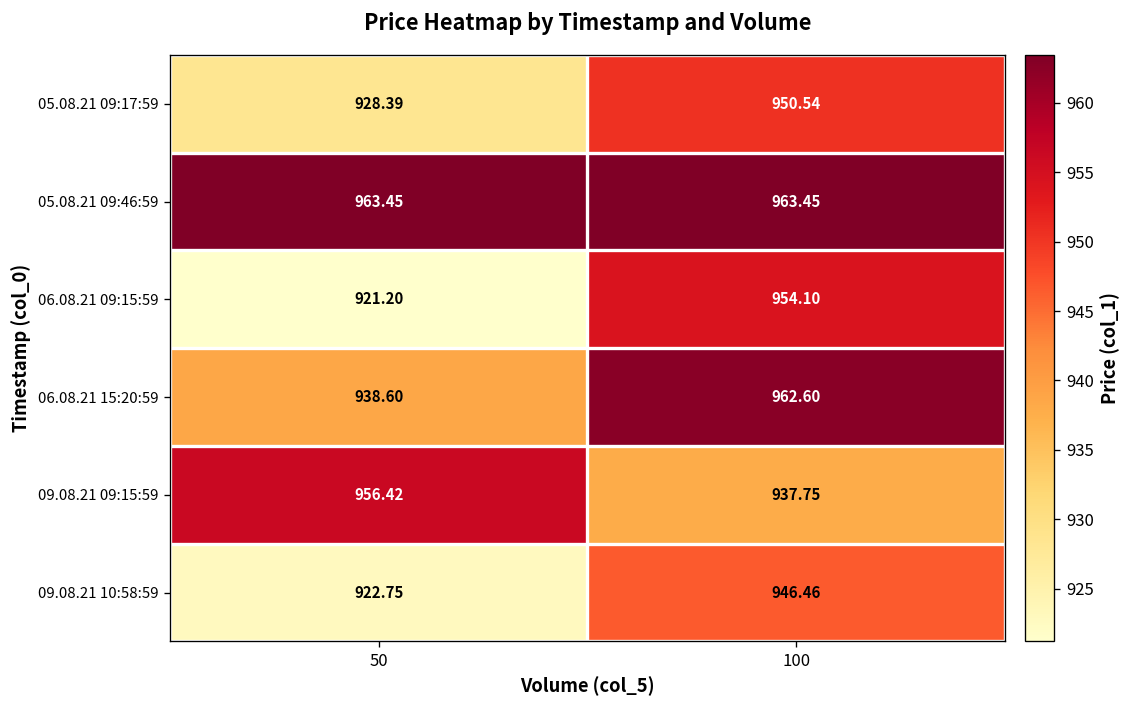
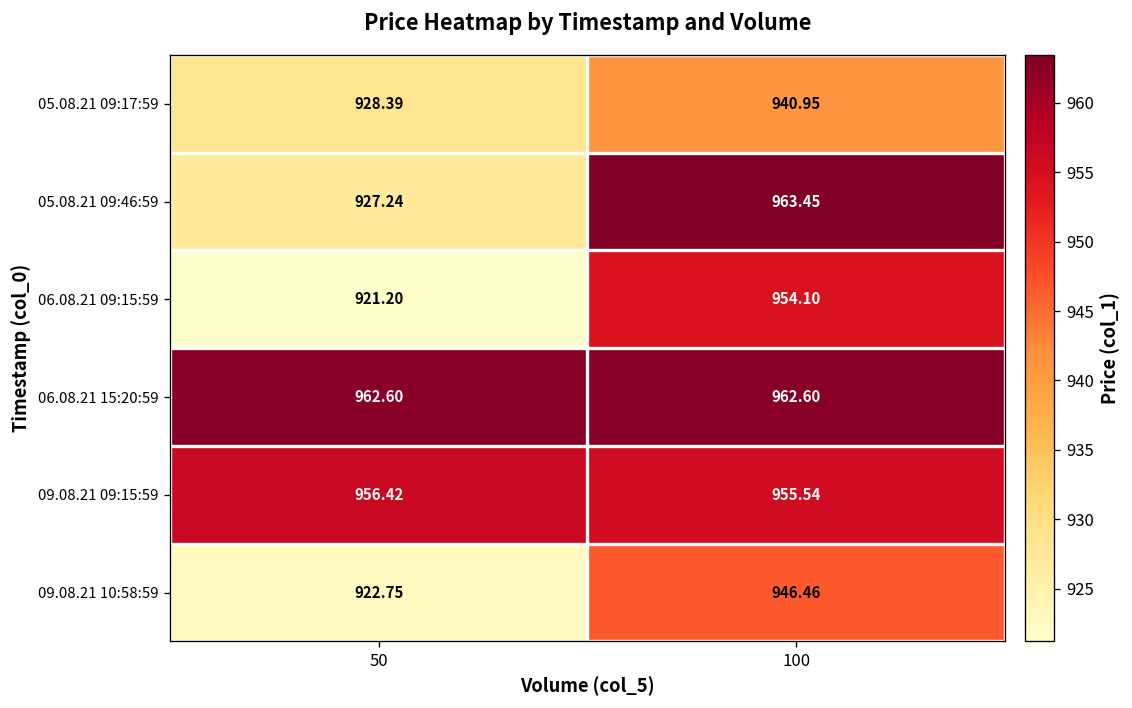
  {
    "05.08.21 09:17:59": {
      "50": 928.39,
-     "100": 950.54
+     "100": 940.95
    },
    "05.08.21 09:46:59": {
-     "50": 963.45,
+     "50": 927.24,
      "100": 963.45
    },
    "06.08.21 09:15:59": {
      "50": 921.20,
      "100": 954.10
    },
    "06.08.21 15:20:59": {
-     "50": 938.60,
+     "50": 962.60,
      "100": 962.60
    },
    "09.08.21 09:15:59": {
      "50": 956.42,
-     "100": 937.75
+     "100": 955.54
    },
    "09.08.21 10:58:59": {
      "50": 922.75,
      "100": 946.46
    }
  }
